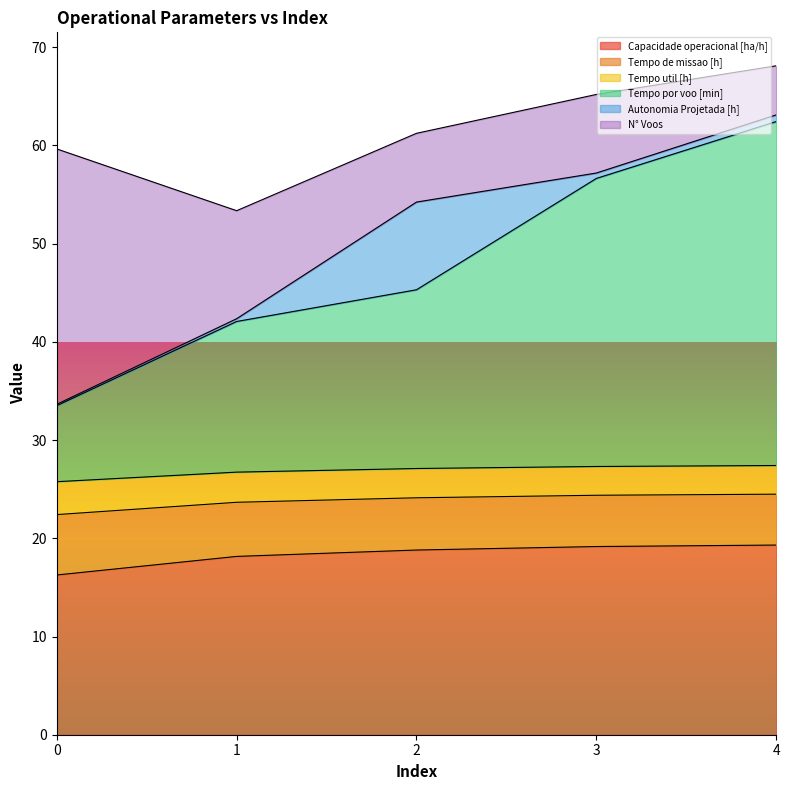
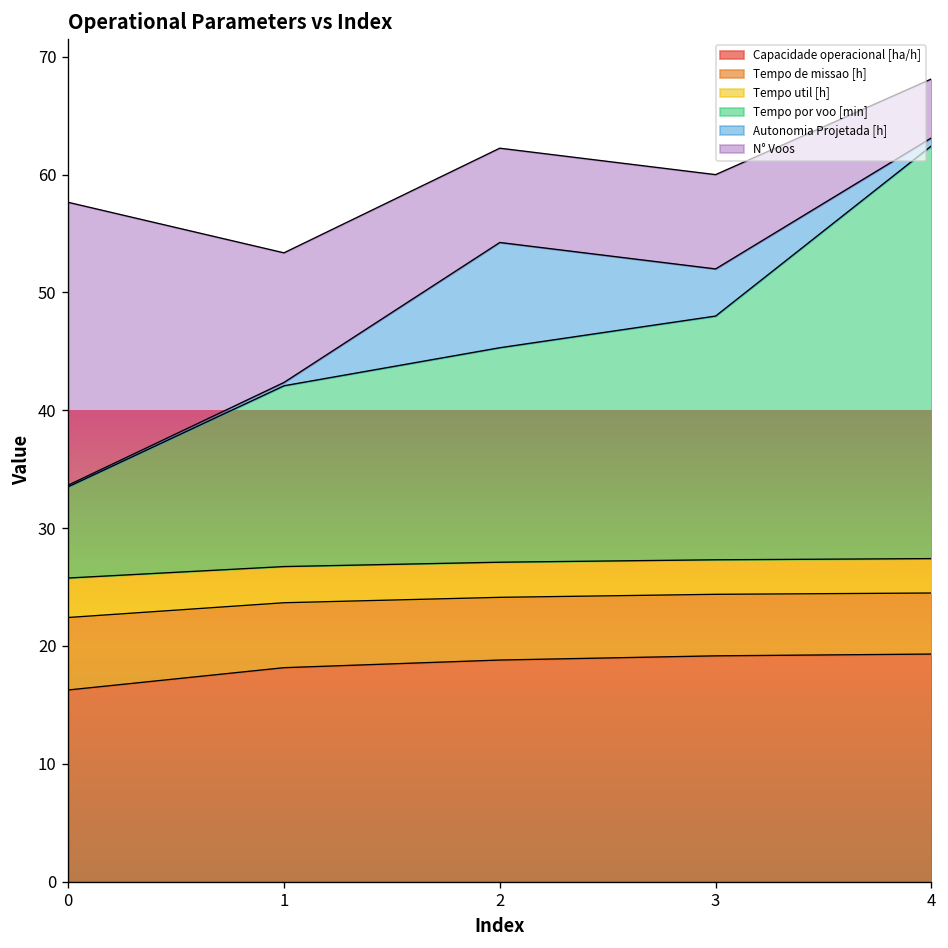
  {
    "Tempo por voo [min]": {
      "1": 15,
      "2": 18,
-     "3": 29,
+     "3": 21,
      "4": 35
    },
    "Autonomia Projetada [h]": {
      "1": 0,
      "2": 9,
-     "3": 1,
+     "3": 4,
      "4": 1
    },
    "N° Voos": {
-     "0": 26,
+     "0": 24,
      "1": 11,
-     "2": 7,
+     "2": 8,
      "3": 8,
      "4": 5
    }
  }
